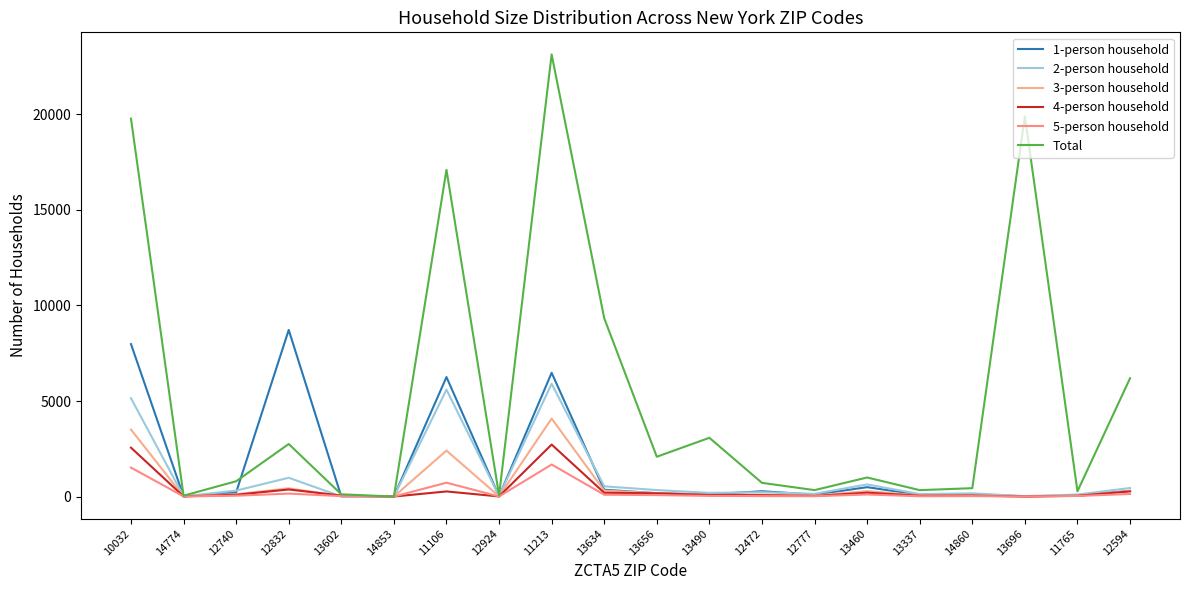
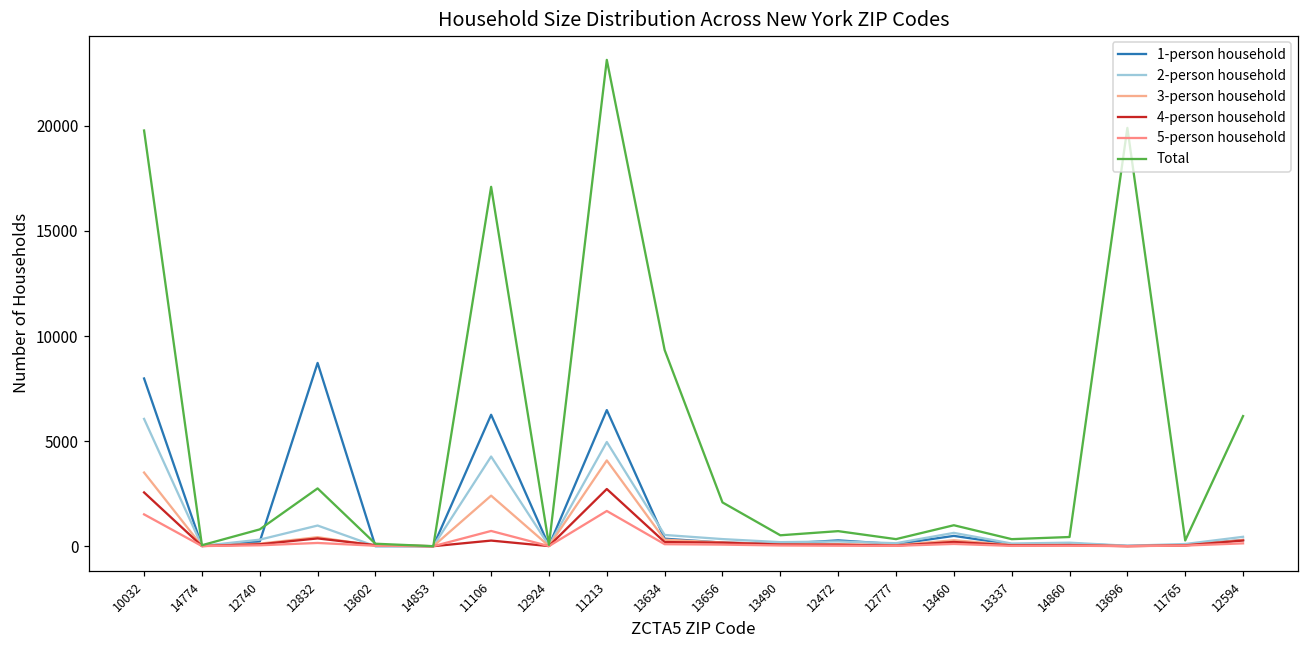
  {
    "1-person household": {
      "10032": 8000,
      "12832": 8700,
      "11106": 6300,
      "11213": 6500,
      "13460": 500
    },
    "2-person household": {
-     "10032": 5100,
+     "10032": 6100,
      "12832": 1000,
-     "11106": 5600,
-     "11213": 5900,
+     "11106": 4300,
+     "11213": 5000,
      "13634": 500,
      "13656": 300,
      "13460": 600,
      "12594": 400
    },
    "4-person household": {
      "10032": 2600,
      "11106": 300,
      "11213": 2700
    },
    "Total": {
      "10032": 19800,
      "12740": 800,
      "12832": 2800,
      "11106": 17100,
      "11213": 23100,
      "13634": 9300,
      "13656": 2100,
-     "13490": 3100,
+     "13490": 500,
      "12472": 700,
      "12777": 300,
      "13460": 1000,
      "13337": 300,
      "14860": 400,
      "11765": 300,
      "12594": 6200
    }
  }
